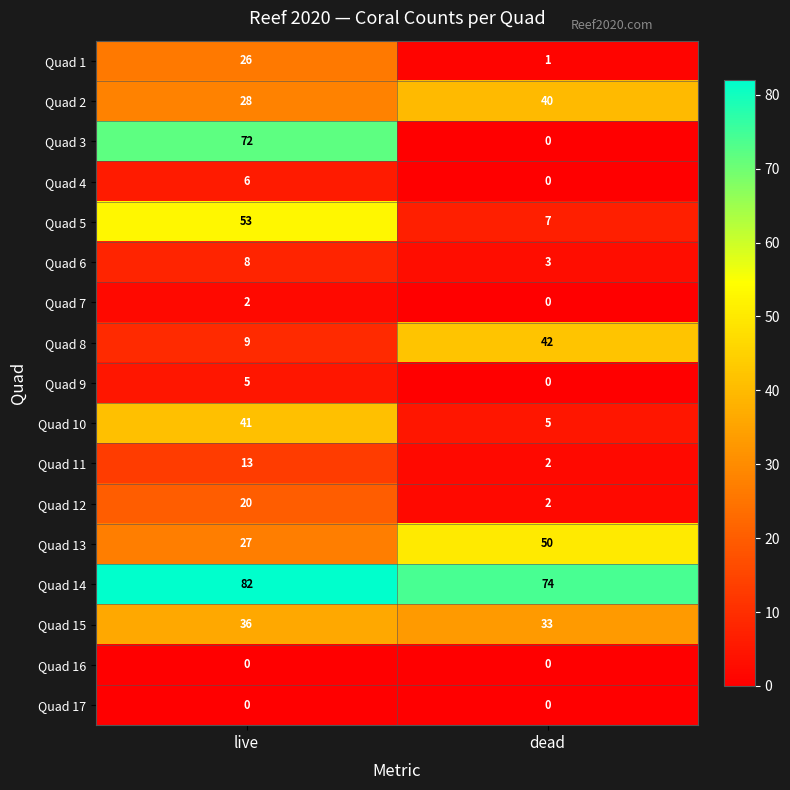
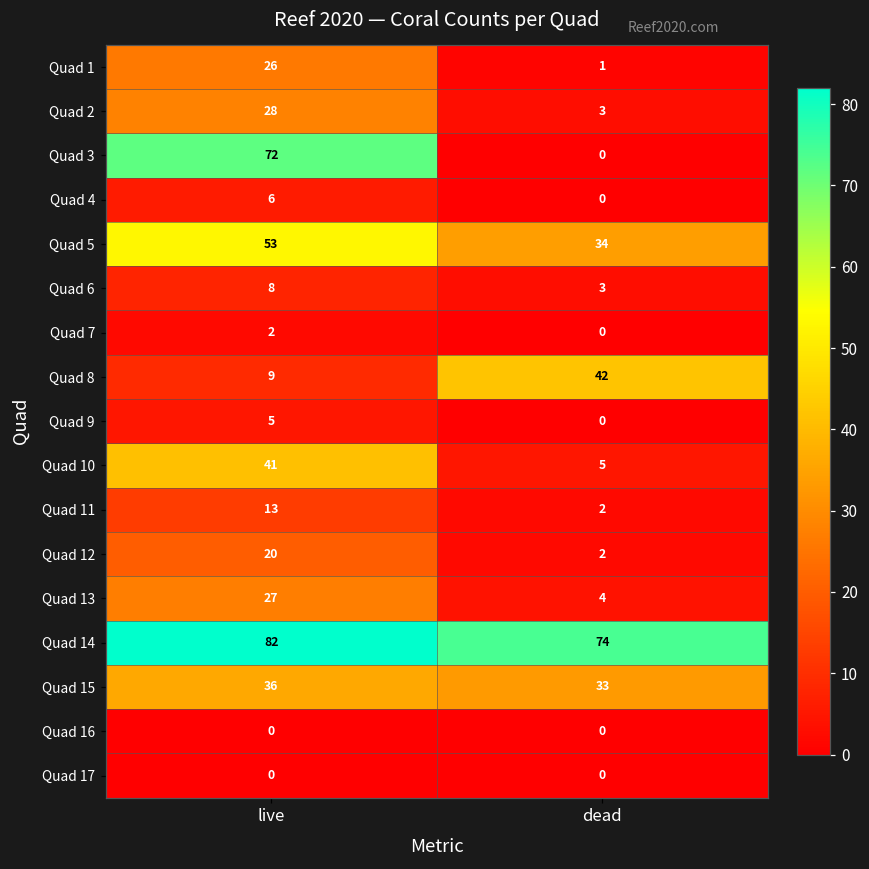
  {
    "Quad 1": {
      "live": 26,
      "dead": 1
    },
    "Quad 2": {
      "live": 28,
-     "dead": 40
+     "dead": 3
    },
    "Quad 3": {
      "live": 72,
      "dead": 0
    },
    "Quad 4": {
      "live": 6,
      "dead": 0
    },
    "Quad 5": {
      "live": 53,
-     "dead": 7
+     "dead": 34
    },
    "Quad 6": {
      "live": 8,
      "dead": 3
    },
    "Quad 7": {
      "live": 2,
      "dead": 0
    },
    "Quad 8": {
      "live": 9,
      "dead": 42
    },
    "Quad 9": {
      "live": 5,
      "dead": 0
    },
    "Quad 10": {
      "live": 41,
      "dead": 5
    },
    "Quad 11": {
      "live": 13,
      "dead": 2
    },
    "Quad 12": {
      "live": 20,
      "dead": 2
    },
    "Quad 13": {
      "live": 27,
-     "dead": 50
+     "dead": 4
    },
    "Quad 14": {
      "live": 82,
      "dead": 74
    },
    "Quad 15": {
      "live": 36,
      "dead": 33
    },
    "Quad 16": {
      "live": 0,
      "dead": 0
    },
    "Quad 17": {
      "live": 0,
      "dead": 0
    }
  }
